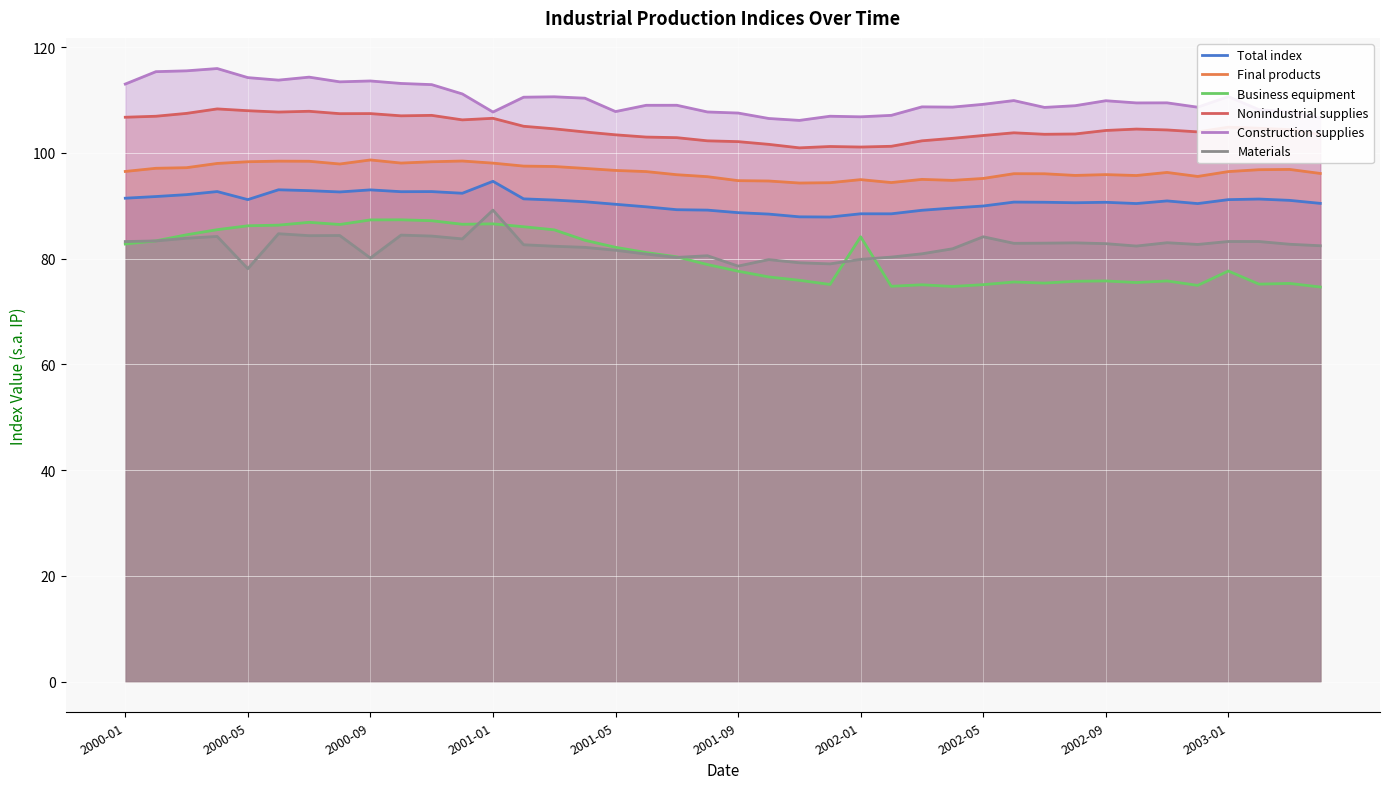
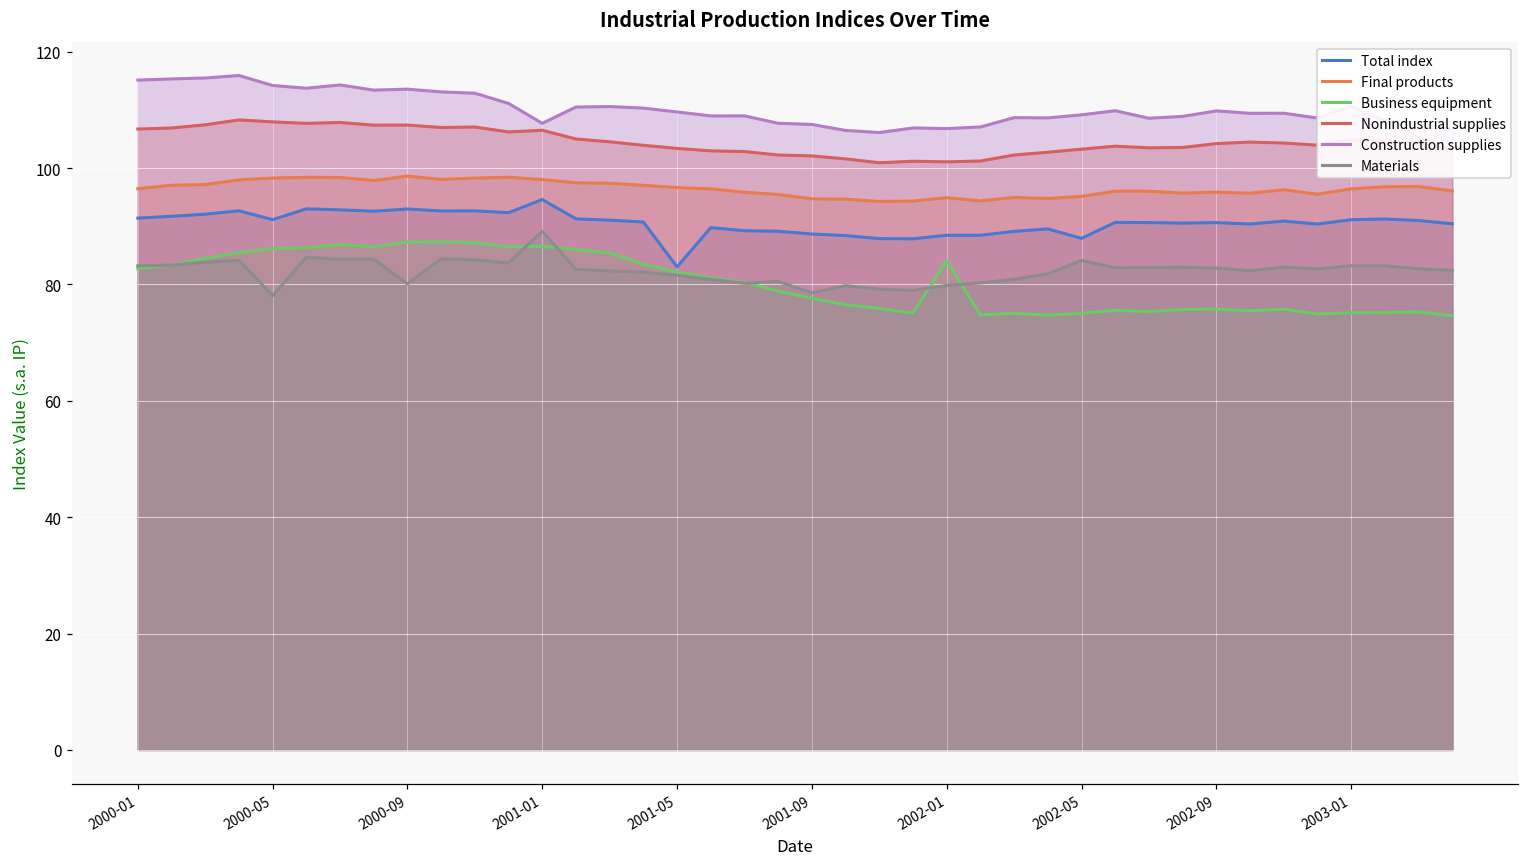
  {
    "Total index": {
      "2000-01": 91,
      "2000-05": 91,
      "2000-09": 93,
      "2001-01": 95,
-     "2001-05": 90,
+     "2001-05": 83,
      "2001-09": 89,
      "2002-01": 88,
-     "2002-05": 90,
+     "2002-05": 88,
      "2002-09": 91,
      "2003-01": 91
    },
    "Business equipment": {
      "2000-05": 86,
      "2000-09": 87,
      "2001-01": 87,
      "2001-05": 82,
      "2001-09": 78,
      "2002-01": 84,
      "2002-05": 75,
      "2002-09": 76,
-     "2003-01": 78
+     "2003-01": 75
    },
    "Construction supplies": {
-     "2000-01": 113,
+     "2000-01": 115,
      "2000-05": 114,
      "2000-09": 114,
      "2001-01": 108,
-     "2001-05": 108,
+     "2001-05": 110,
      "2001-09": 108,
      "2002-01": 107,
      "2002-05": 109,
      "2002-09": 110
    },
    "Materials": {
      "2000-05": 78,
      "2000-09": 80,
      "2001-01": 89,
      "2001-05": 82,
      "2001-09": 79,
      "2002-01": 80,
      "2002-05": 84,
      "2002-09": 83,
      "2003-01": 83
    }
  }
